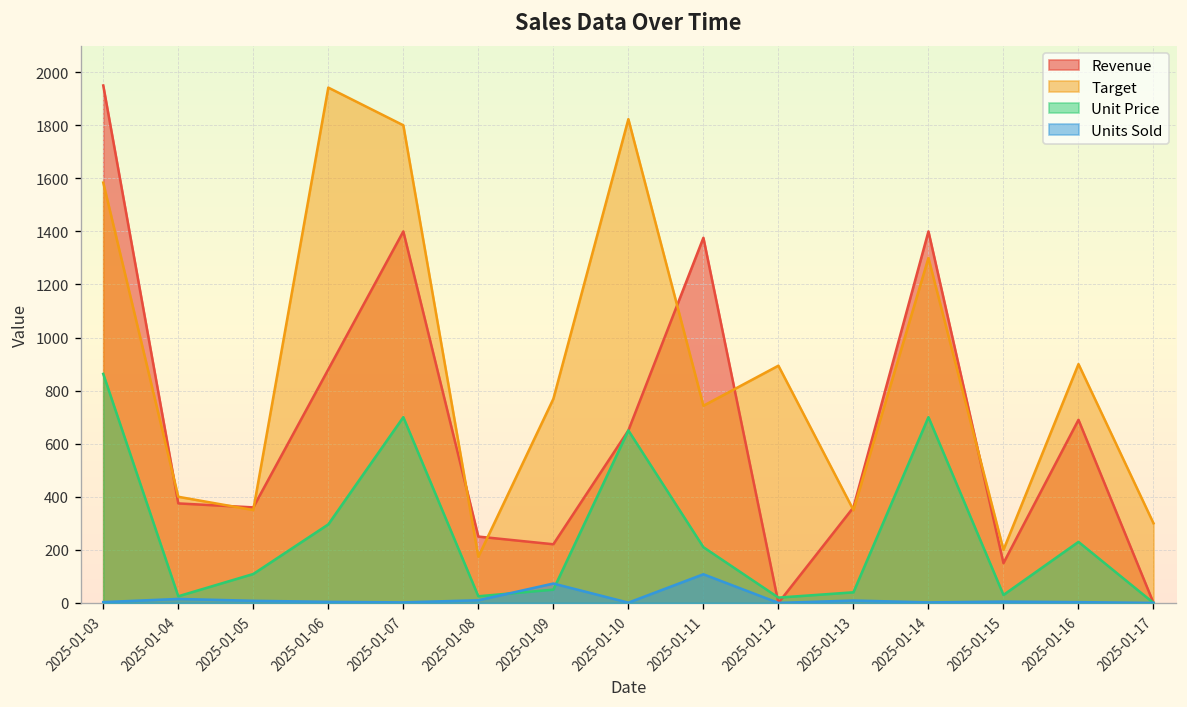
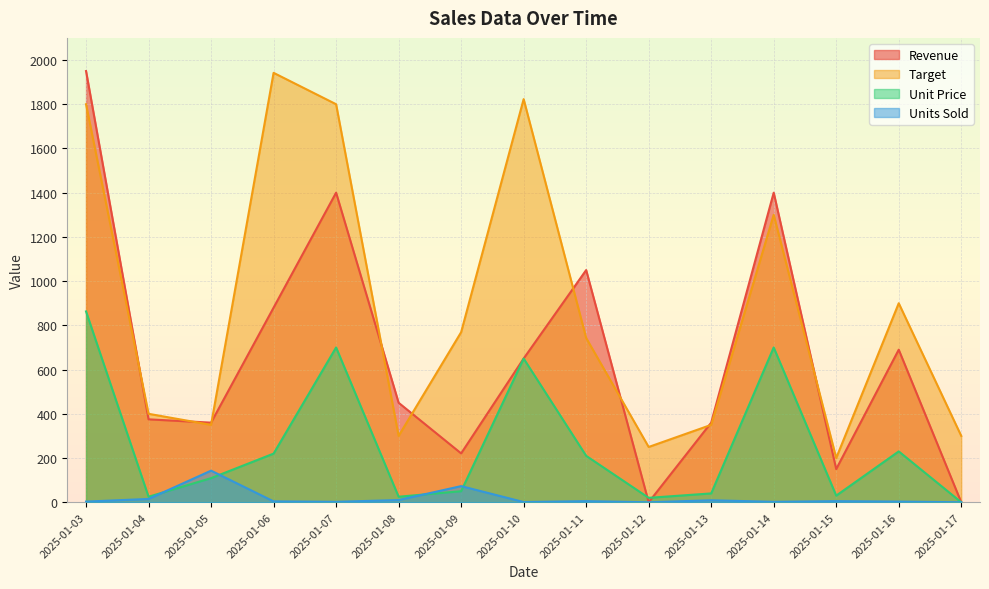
  {
    "Revenue": {
      "2025-01-03": 1950,
      "2025-01-04": 380,
      "2025-01-06": 880,
      "2025-01-07": 1400,
-     "2025-01-08": 250,
+     "2025-01-08": 450,
      "2025-01-09": 220,
-     "2025-01-11": 1380,
+     "2025-01-11": 1050,
      "2025-01-14": 1400,
      "2025-01-15": 150,
      "2025-01-16": 690
    },
    "Target": {
-     "2025-01-03": 1580,
+     "2025-01-03": 1800,
      "2025-01-04": 400,
      "2025-01-06": 1940,
      "2025-01-07": 1800,
-     "2025-01-08": 170,
+     "2025-01-08": 300,
      "2025-01-09": 770,
      "2025-01-10": 1820,
      "2025-01-11": 740,
-     "2025-01-12": 890,
+     "2025-01-12": 250,
      "2025-01-14": 1300,
      "2025-01-15": 200,
      "2025-01-16": 900,
      "2025-01-17": 300
    },
    "Unit Price": {
      "2025-01-03": 860,
      "2025-01-05": 110,
-     "2025-01-06": 300,
+     "2025-01-06": 220,
      "2025-01-07": 700,
      "2025-01-08": 30,
      "2025-01-09": 50,
      "2025-01-11": 210,
      "2025-01-12": 20,
      "2025-01-13": 40,
      "2025-01-14": 700,
      "2025-01-15": 30,
      "2025-01-16": 230
    },
    "Units Sold": {
      "2025-01-03": 0,
-     "2025-01-05": 10,
+     "2025-01-05": 140,
      "2025-01-06": 0,
      "2025-01-07": 0,
      "2025-01-08": 10,
      "2025-01-09": 70,
      "2025-01-10": 0,
-     "2025-01-11": 110,
+     "2025-01-11": 10,
      "2025-01-13": 10,
      "2025-01-14": 0,
      "2025-01-15": 10,
      "2025-01-16": 0
    }
  }
